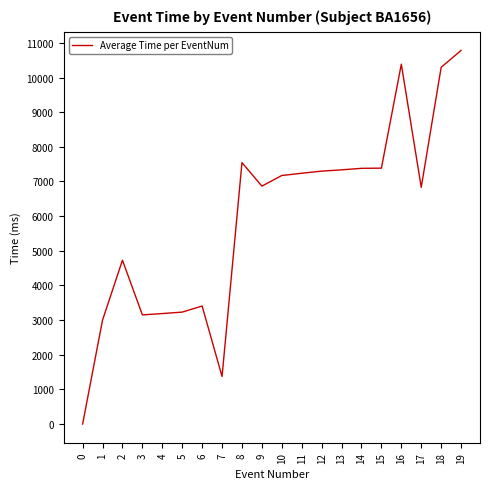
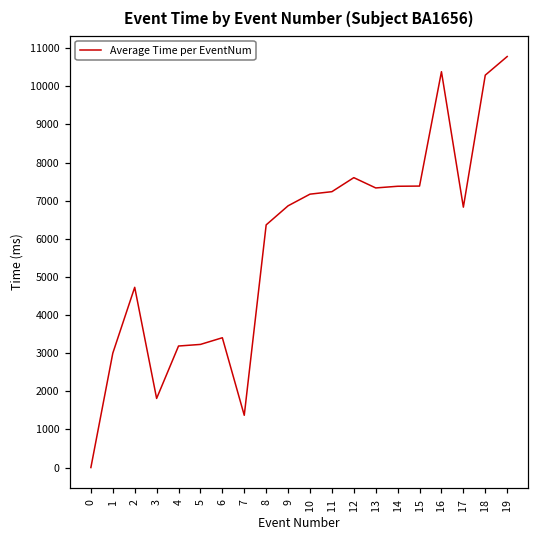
  {
    "0": 0,
    "1": 3000,
    "2": 4700,
-   "3": 3100,
+   "3": 1800,
    "4": 3200,
    "5": 3200,
    "6": 3400,
    "7": 1400,
-   "8": 7500,
+   "8": 6400,
    "9": 6900,
    "10": 7200,
    "11": 7200,
-   "12": 7300,
+   "12": 7600,
    "13": 7300,
    "14": 7400,
    "15": 7400,
    "16": 10400,
    "17": 6800,
    "18": 10300,
    "19": 10800
  }
